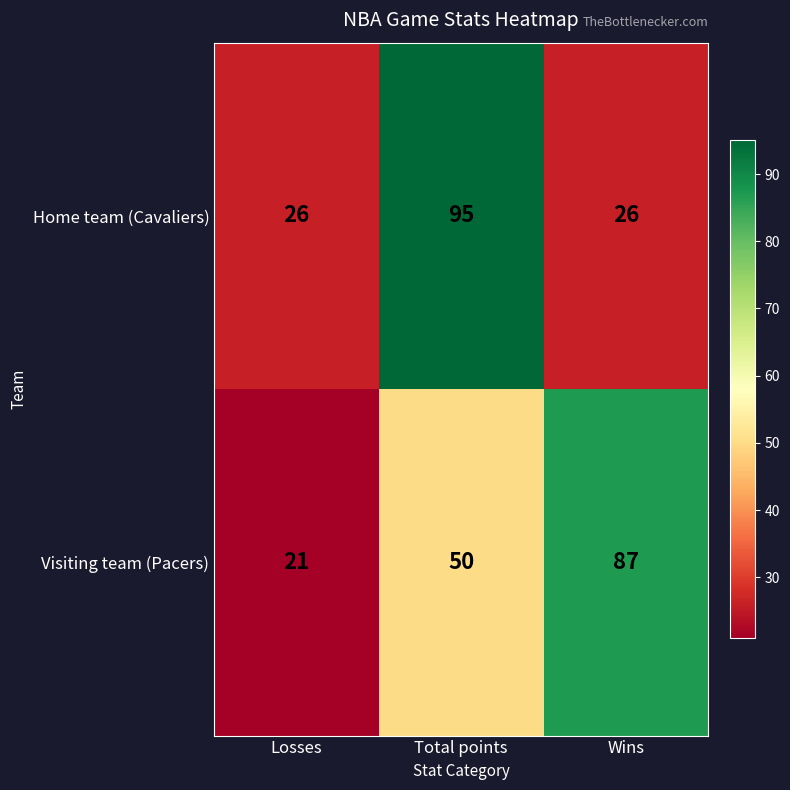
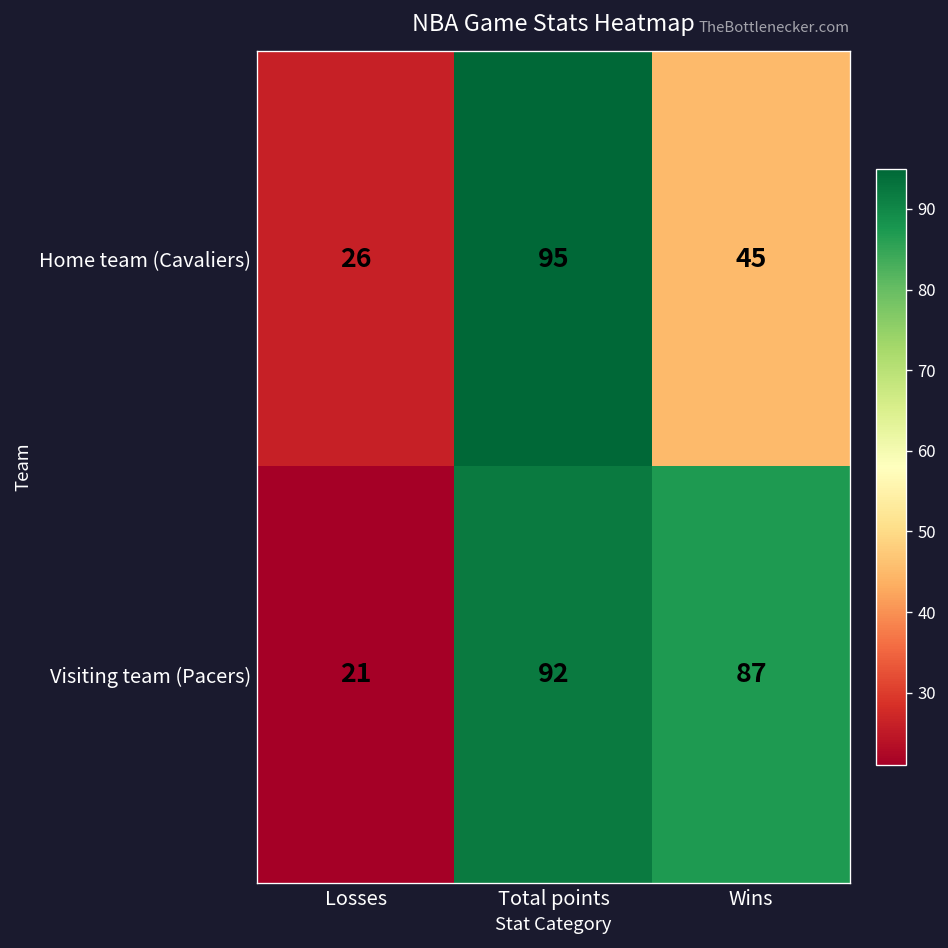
  {
    "Home team (Cavaliers)": {
      "Losses": 26,
      "Total points": 95,
-     "Wins": 26
+     "Wins": 45
    },
    "Visiting team (Pacers)": {
      "Losses": 21,
-     "Total points": 50,
+     "Total points": 92,
      "Wins": 87
    }
  }
